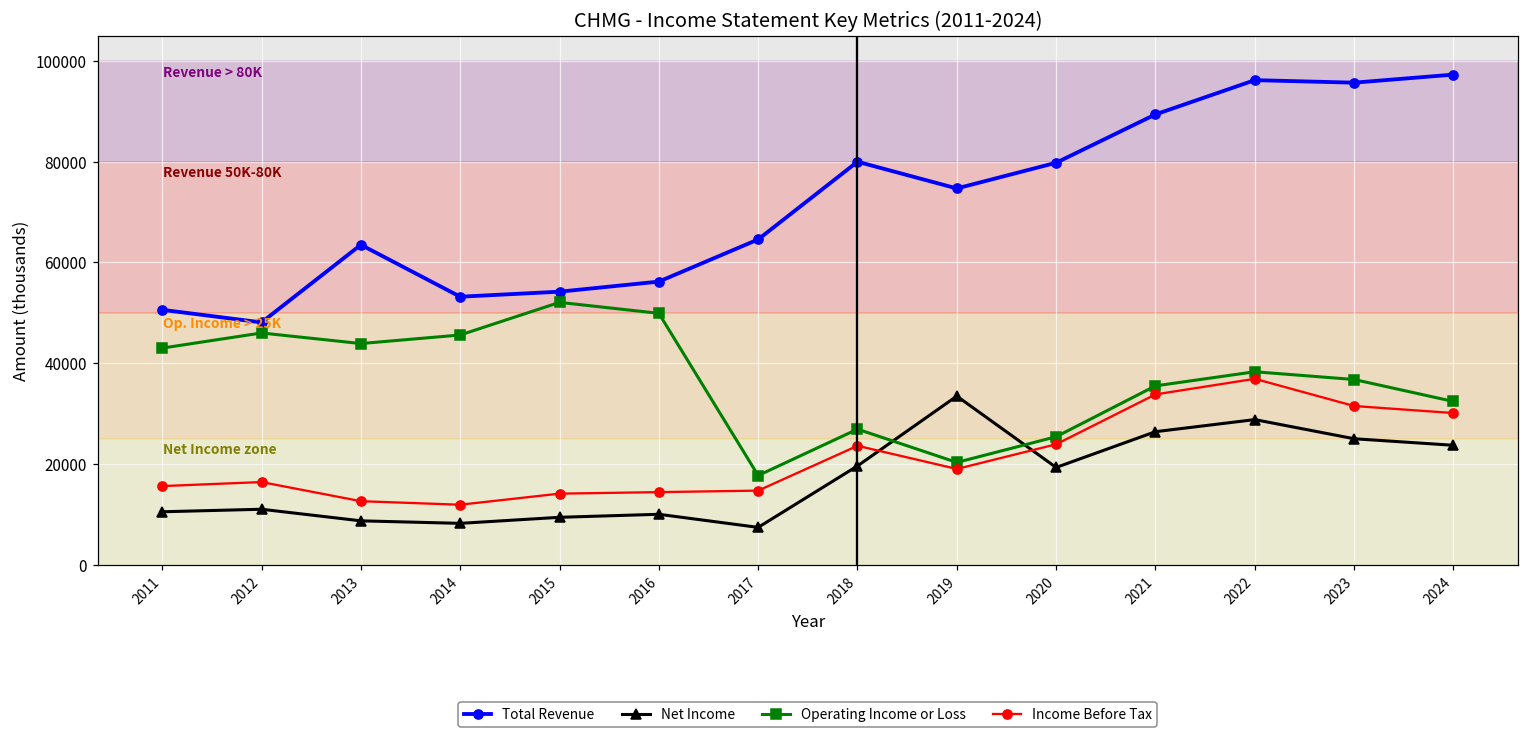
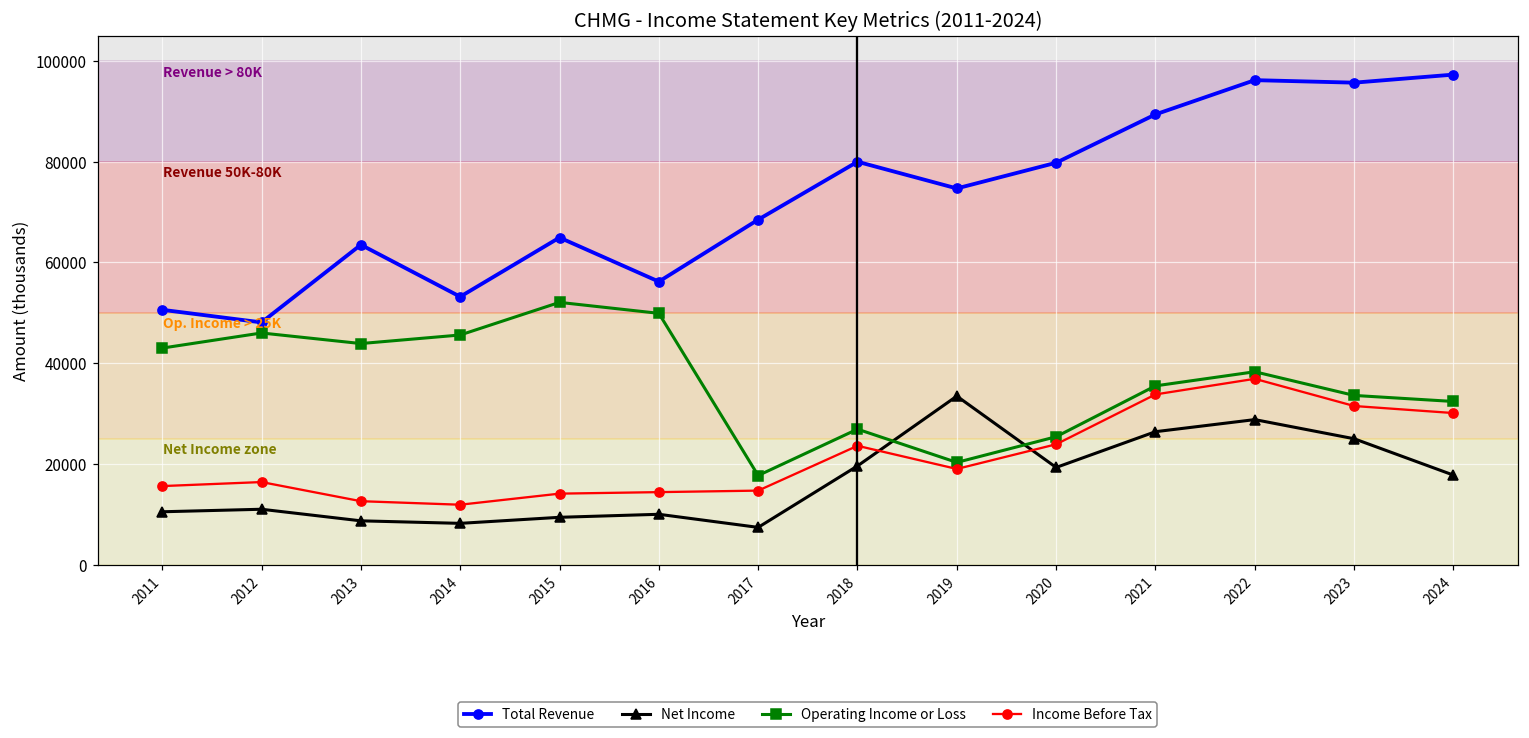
  {
    "Total Revenue": {
      "2011": 51000,
      "2013": 64000,
      "2014": 53000,
-     "2015": 54000,
+     "2015": 65000,
      "2016": 56000,
-     "2017": 65000,
+     "2017": 69000,
      "2018": 80000,
      "2019": 75000,
      "2020": 80000,
      "2021": 89000,
      "2022": 96000,
      "2023": 96000,
      "2024": 97000
    },
    "Net Income": {
      "2011": 11000,
      "2012": 11000,
      "2013": 9000,
      "2014": 8000,
      "2015": 9000,
      "2016": 10000,
      "2017": 7000,
      "2018": 20000,
      "2019": 33000,
      "2020": 19000,
      "2021": 26000,
      "2022": 29000,
      "2023": 25000,
-     "2024": 24000
+     "2024": 18000
    },
    "Operating Income or Loss": {
      "2011": 43000,
      "2012": 46000,
      "2013": 44000,
      "2014": 46000,
      "2015": 52000,
      "2016": 50000,
      "2017": 18000,
      "2018": 27000,
      "2019": 20000,
      "2020": 25000,
      "2021": 36000,
      "2022": 38000,
-     "2023": 37000,
+     "2023": 34000,
      "2024": 32000
    },
    "Income Before Tax": {
      "2011": 16000,
      "2012": 16000,
      "2013": 13000,
      "2014": 12000,
      "2015": 14000,
      "2016": 14000,
      "2017": 15000,
      "2018": 24000,
      "2019": 19000,
      "2020": 24000,
      "2021": 34000,
      "2022": 37000,
      "2023": 32000,
      "2024": 30000
    }
  }
